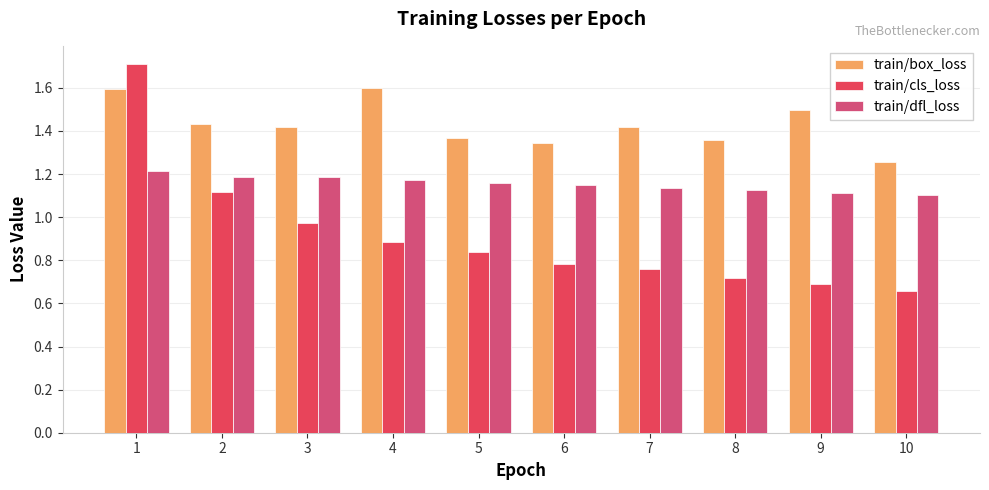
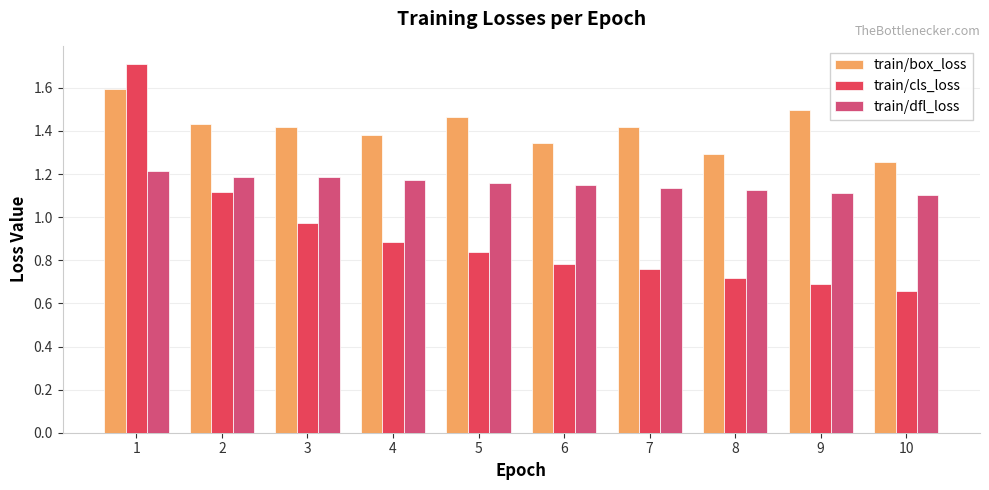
  {
    "train/box_loss": {
      "1": 1.59,
      "2": 1.43,
      "3": 1.42,
-     "4": 1.60,
-     "5": 1.37,
+     "4": 1.38,
+     "5": 1.47,
      "6": 1.34,
      "7": 1.42,
-     "8": 1.36,
+     "8": 1.29,
      "9": 1.50,
      "10": 1.25
    }
  }
